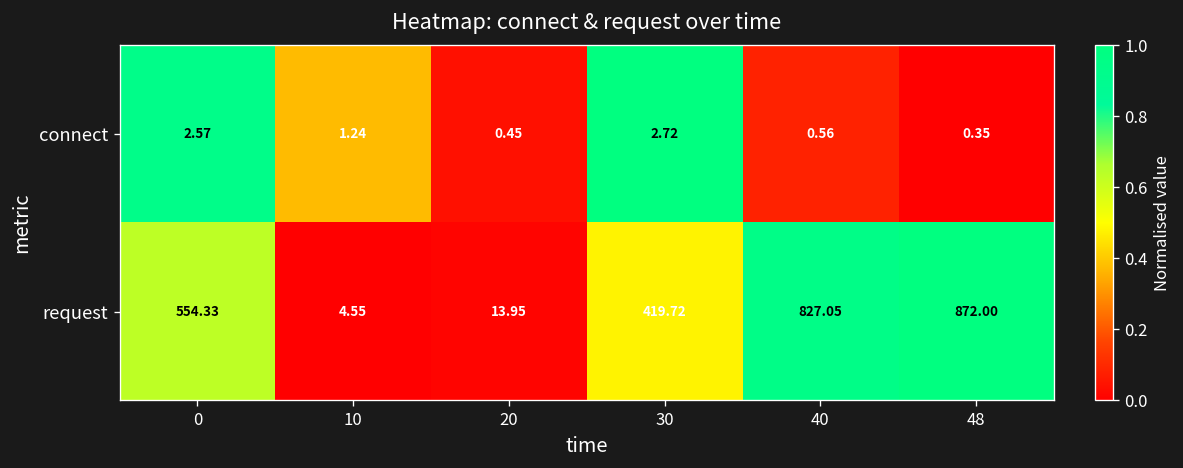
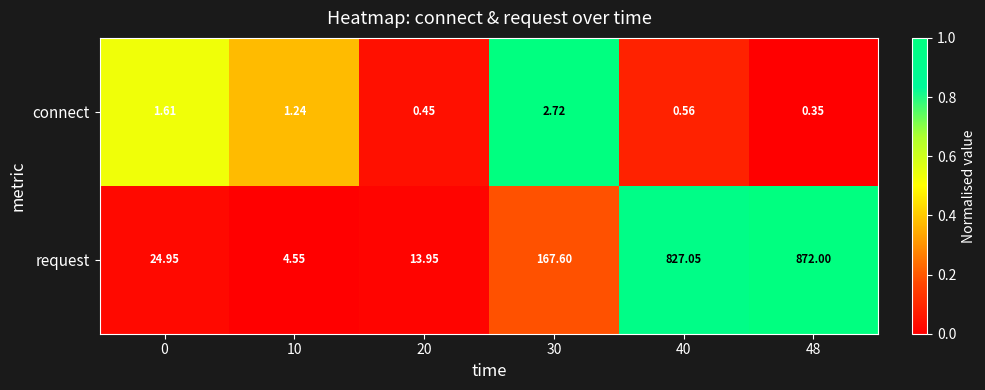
  {
    "connect": {
-     "0": 2.57,
+     "0": 1.61,
      "10": 1.24,
      "20": 0.45,
      "30": 2.72,
      "40": 0.56,
      "48": 0.35
    },
    "request": {
-     "0": 554.33,
+     "0": 24.95,
      "10": 4.55,
      "20": 13.95,
-     "30": 419.72,
+     "30": 167.60,
      "40": 827.05,
      "48": 872.00
    }
  }
